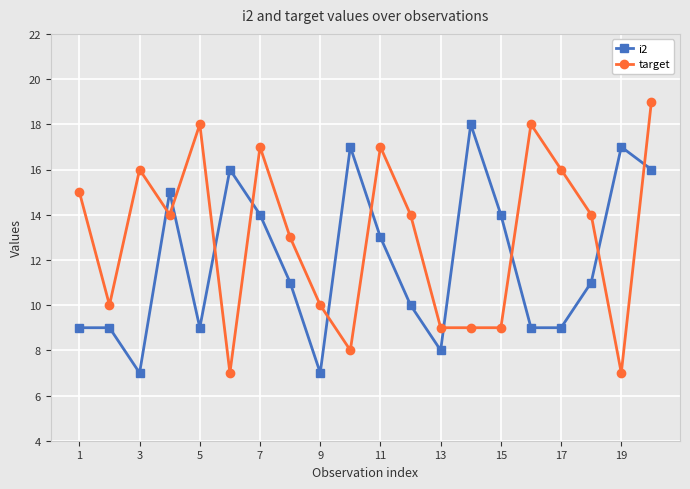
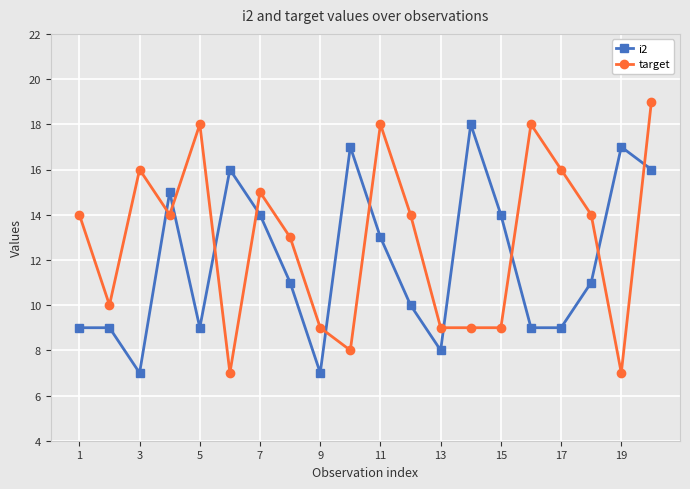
  {
    "i2": {
      "1": 9,
      "3": 7,
      "5": 9,
      "7": 14,
      "9": 7,
      "11": 13,
      "13": 8,
      "15": 14,
      "17": 9,
      "19": 17
    },
    "target": {
-     "1": 15,
+     "1": 14,
      "3": 16,
      "5": 18,
-     "7": 17,
-     "9": 10,
-     "11": 17,
+     "7": 15,
+     "9": 9,
+     "11": 18,
      "13": 9,
      "15": 9,
      "17": 16,
      "19": 7
    }
  }
